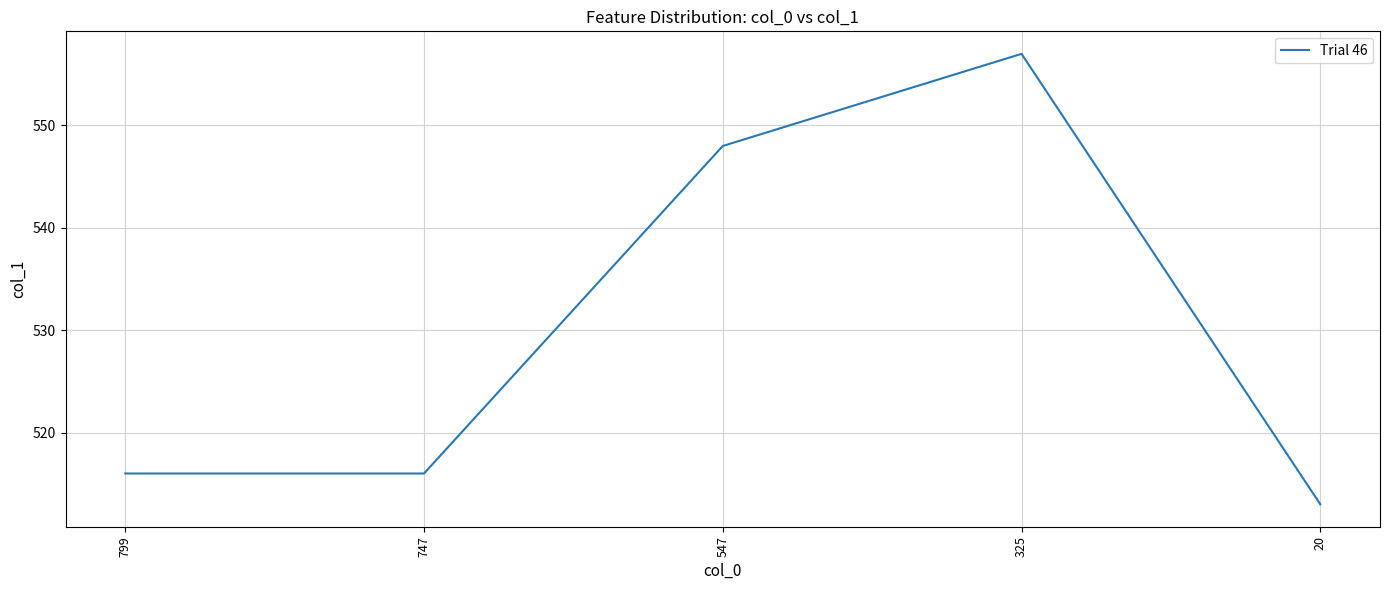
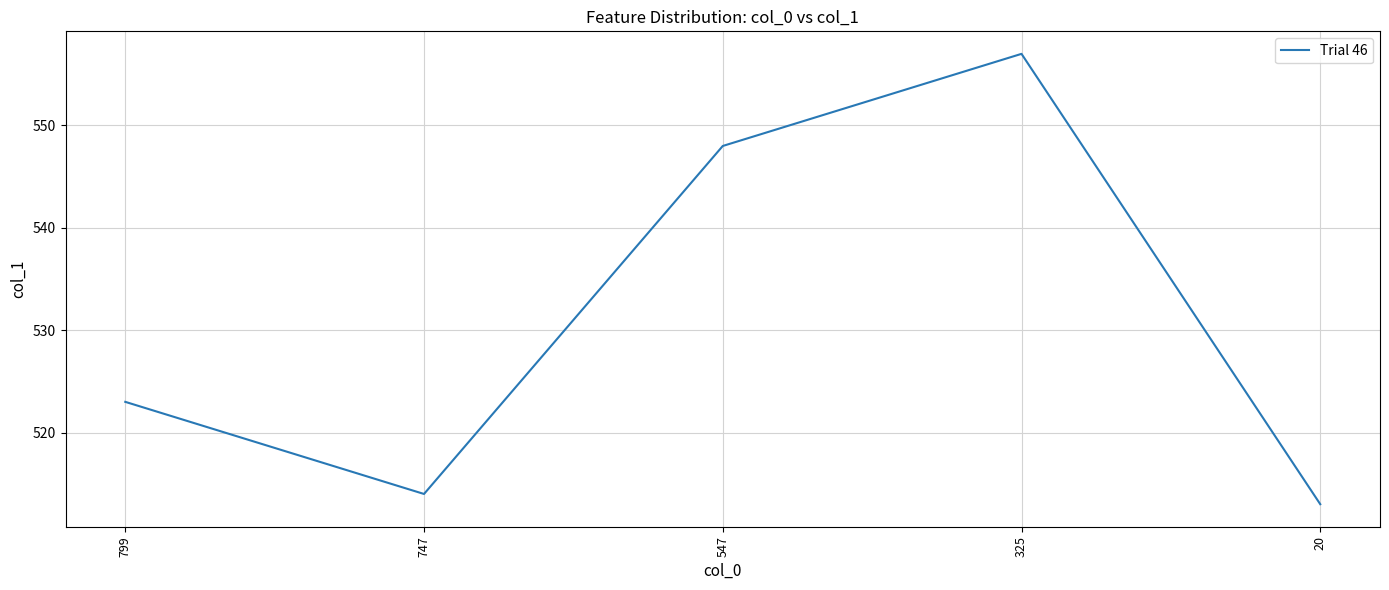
  {
-   "799": 516,
-   "747": 516,
+   "799": 523,
+   "747": 514,
    "547": 548,
    "325": 557,
    "20": 513
  }
